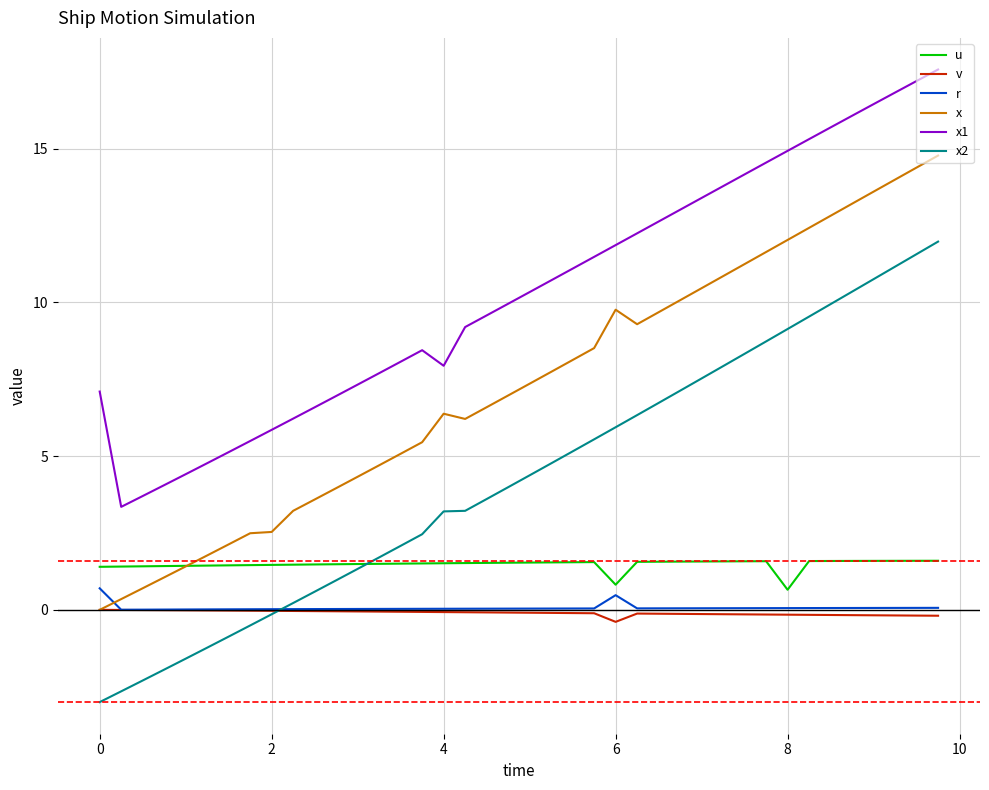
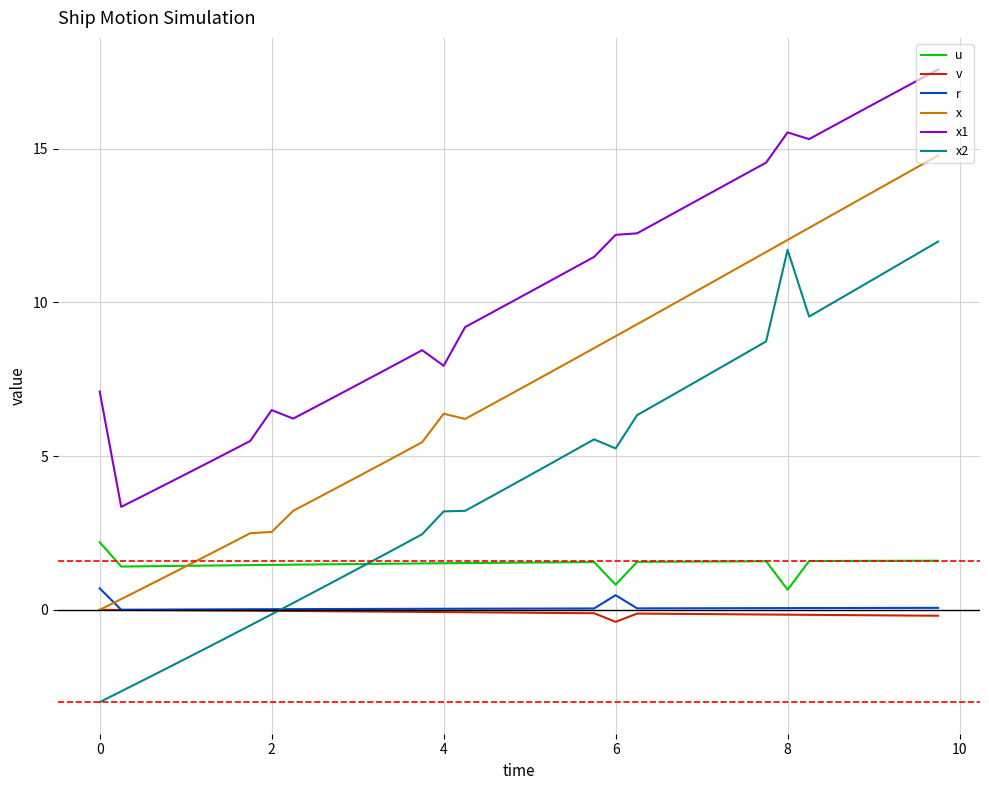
  {
    "u": {
-     "0": 1.4,
+     "0": 2.2,
      "2": 1.5,
      "4": 1.5,
      "6": 0.8,
      "8": 0.7
    },
    "v": {
      "4": -0.1,
      "6": -0.4,
      "8": -0.2
    },
    "r": {
      "0": 0.7,
      "4": 0.0,
      "6": 0.5,
      "8": 0.1
    },
    "x": {
      "2": 2.5,
      "4": 6.4,
-     "6": 9.8,
+     "6": 8.9,
      "8": 12.0
    },
    "x1": {
      "0": 7.1,
-     "2": 5.9,
+     "2": 6.5,
      "4": 7.9,
-     "6": 11.9,
-     "8": 14.9
+     "6": 12.2,
+     "8": 15.5
    },
    "x2": {
      "0": -3.0,
      "2": -0.1,
      "4": 3.2,
-     "6": 5.9,
-     "8": 9.1
+     "6": 5.3,
+     "8": 11.7
    }
  }
